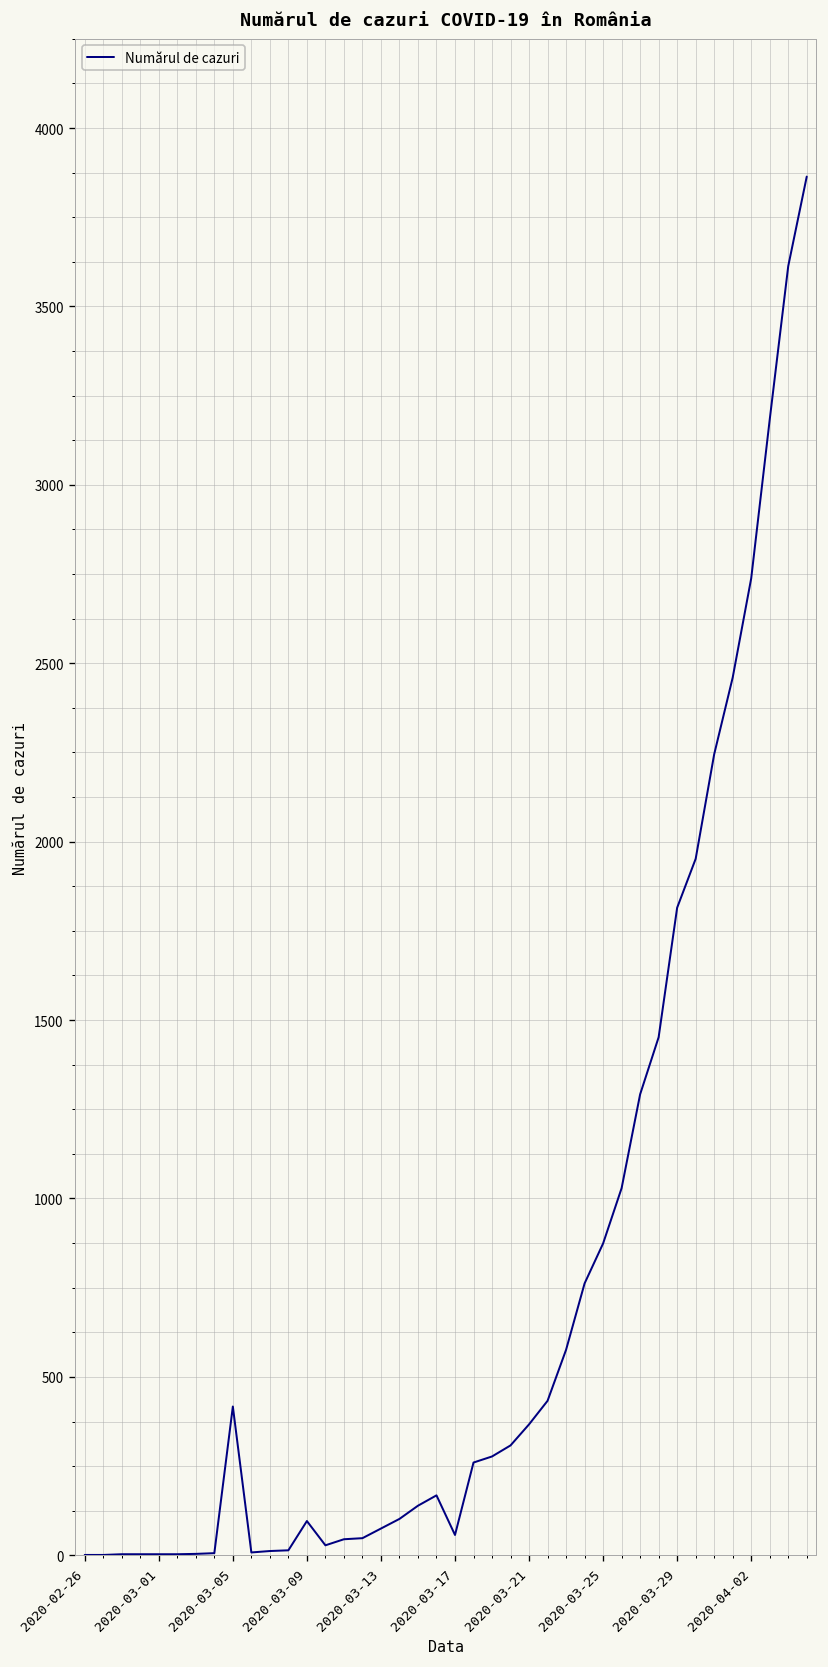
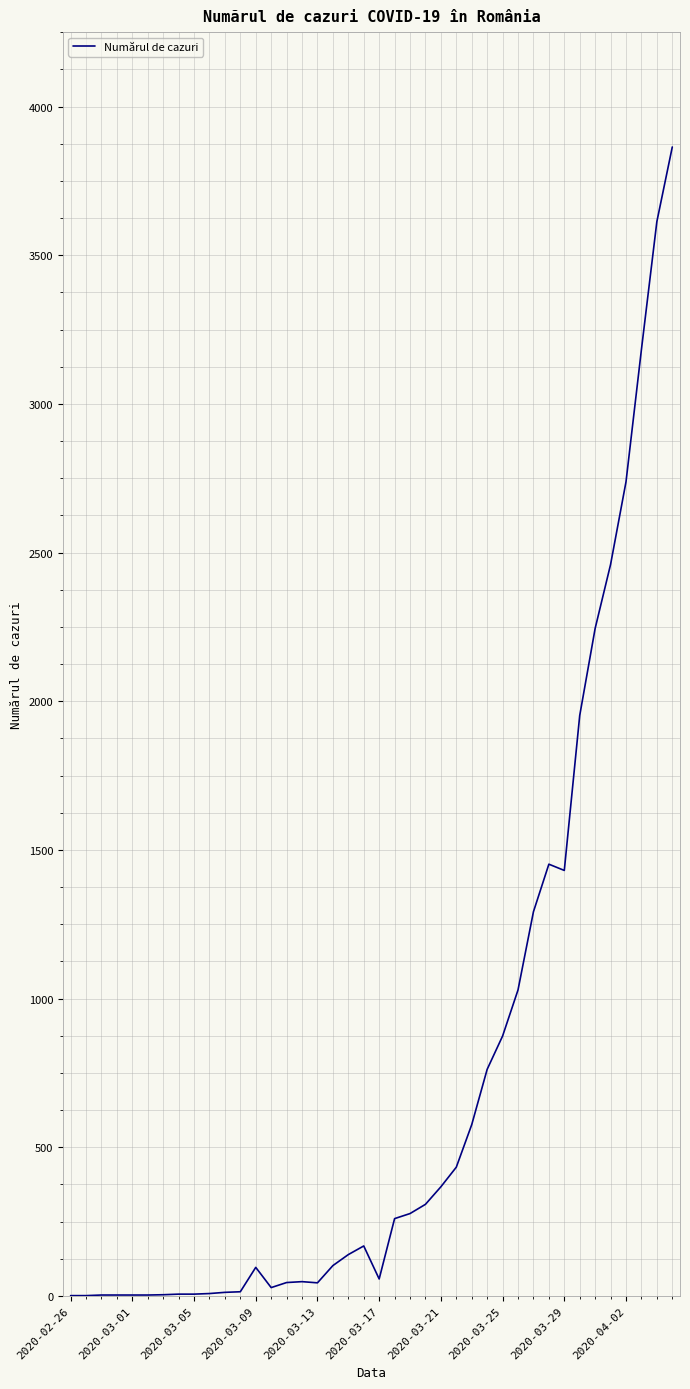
  {
    "2020-02-26": 0,
    "2020-03-01": 0,
-   "2020-03-05": 420,
+   "2020-03-05": 10,
    "2020-03-09": 100,
-   "2020-03-13": 80,
+   "2020-03-13": 40,
    "2020-03-17": 60,
    "2020-03-21": 370,
    "2020-03-25": 870,
-   "2020-03-29": 1820,
+   "2020-03-29": 1430,
    "2020-04-02": 2740
  }
